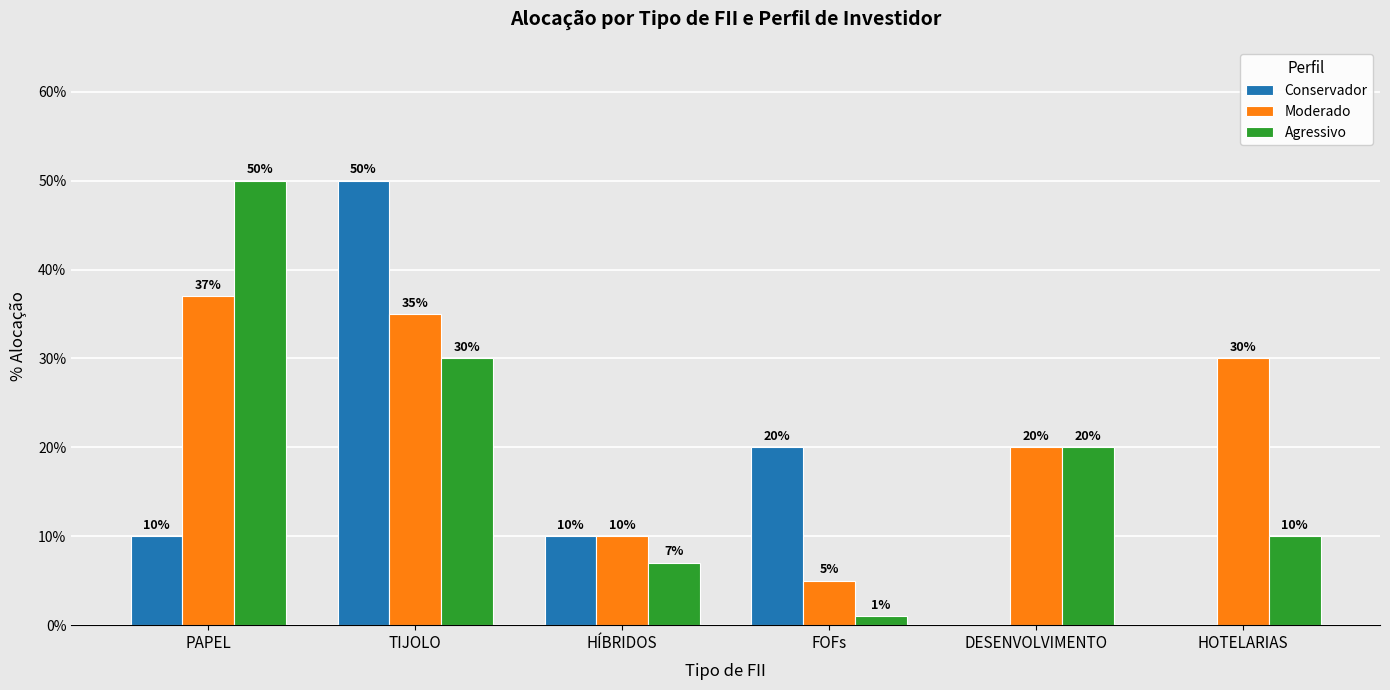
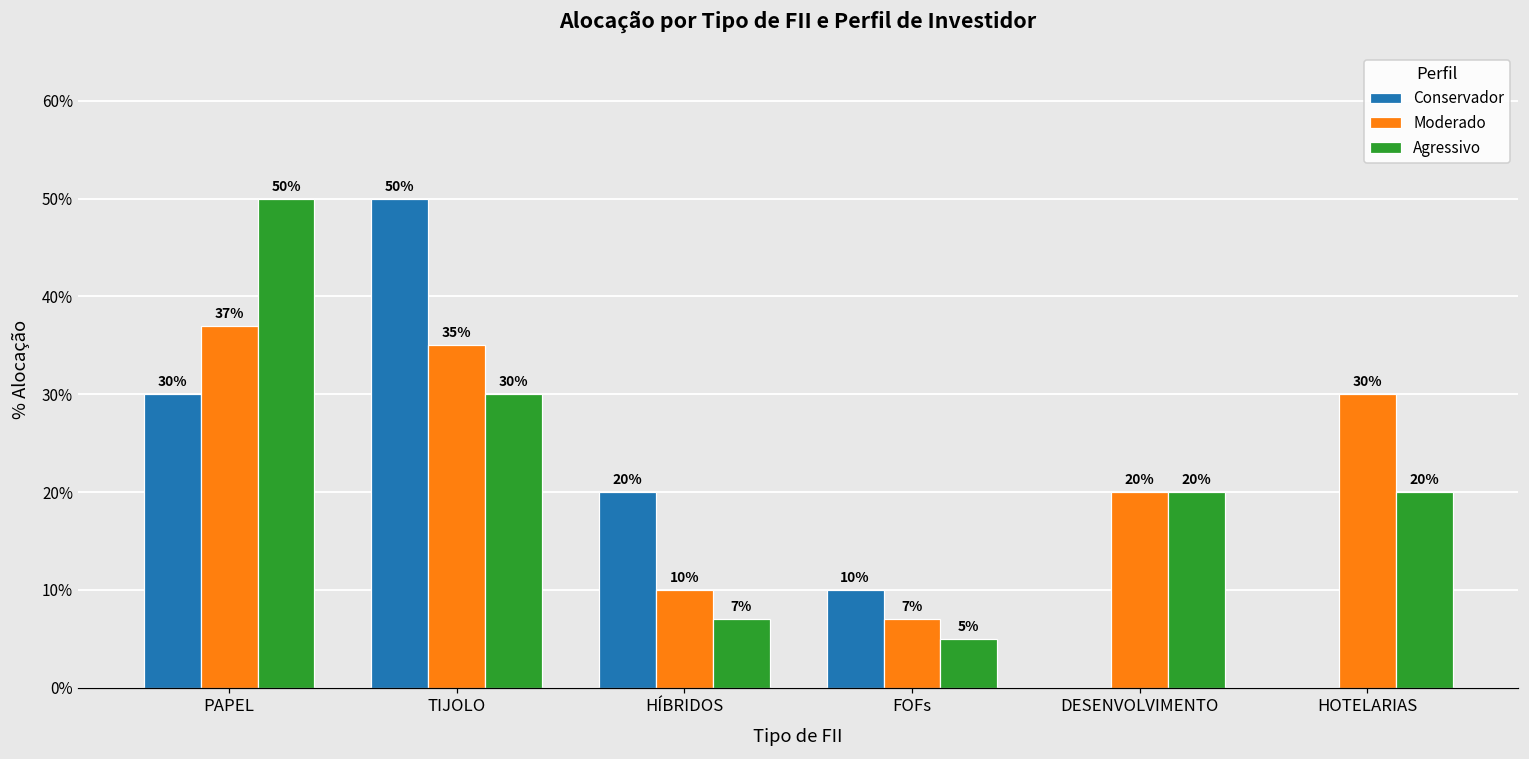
  {
    "Conservador": {
-     "PAPEL": "10%",
+     "PAPEL": "30%",
      "TIJOLO": "50%",
-     "HÍBRIDOS": "10%",
-     "FOFs": "20%"
+     "HÍBRIDOS": "20%",
+     "FOFs": "10%"
    },
    "Moderado": {
      "PAPEL": "37%",
      "TIJOLO": "35%",
      "HÍBRIDOS": "10%",
-     "FOFs": "5%",
+     "FOFs": "7%",
      "DESENVOLVIMENTO": "20%",
      "HOTELARIAS": "30%"
    },
    "Agressivo": {
      "PAPEL": "50%",
      "TIJOLO": "30%",
      "HÍBRIDOS": "7%",
-     "FOFs": "1%",
+     "FOFs": "5%",
      "DESENVOLVIMENTO": "20%",
-     "HOTELARIAS": "10%"
+     "HOTELARIAS": "20%"
    }
  }
